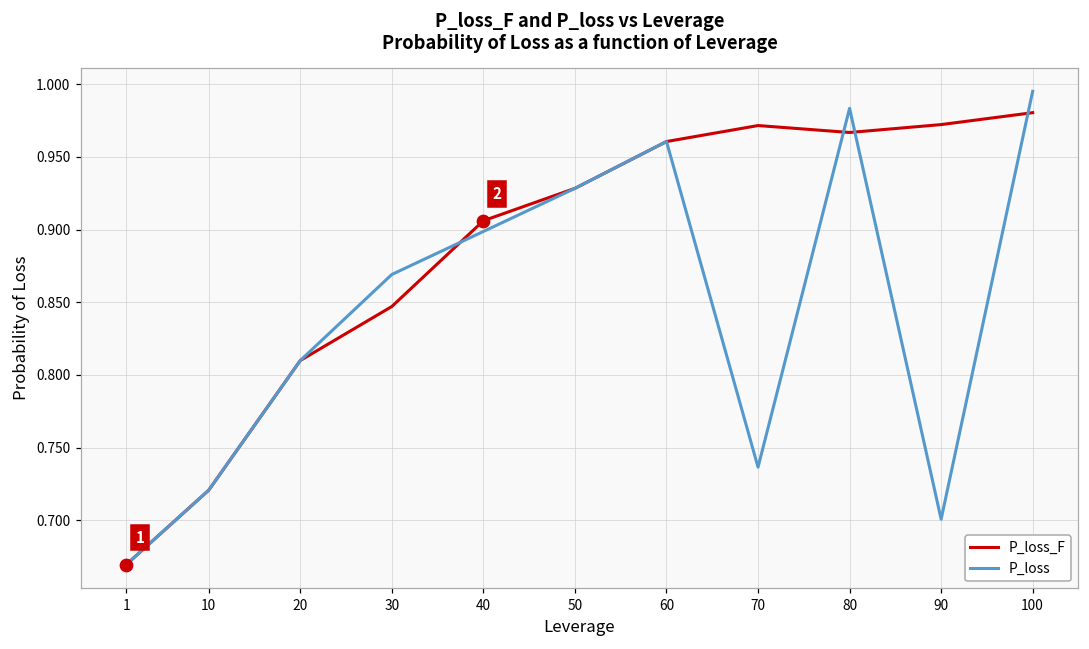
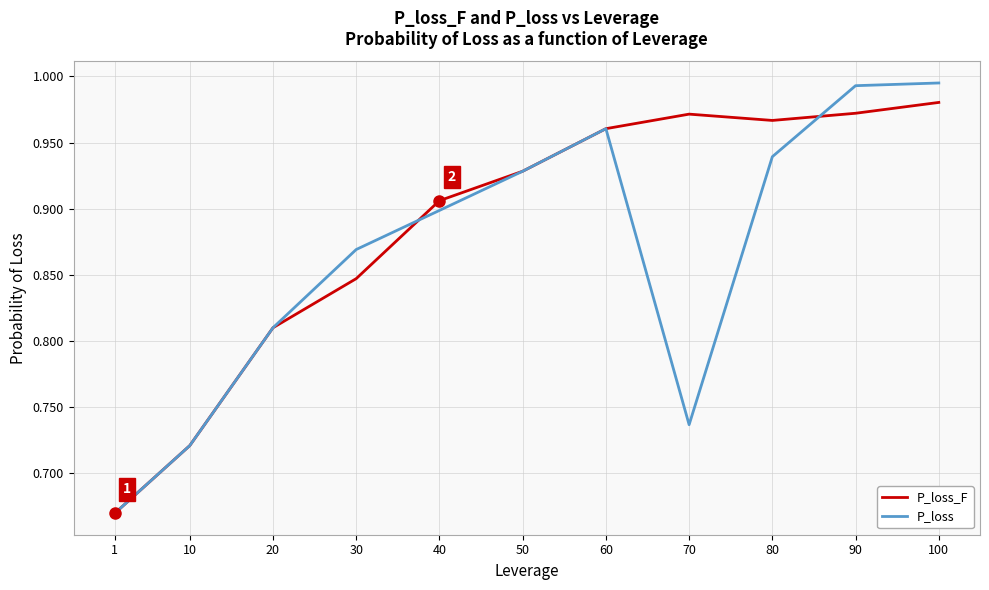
  {
    "P_loss": {
      "30": 0.869,
      "40": 0.899,
      "70": 0.736,
-     "80": 0.983,
-     "90": 0.701,
+     "80": 0.939,
+     "90": 0.993,
      "100": 0.995
    }
  }
